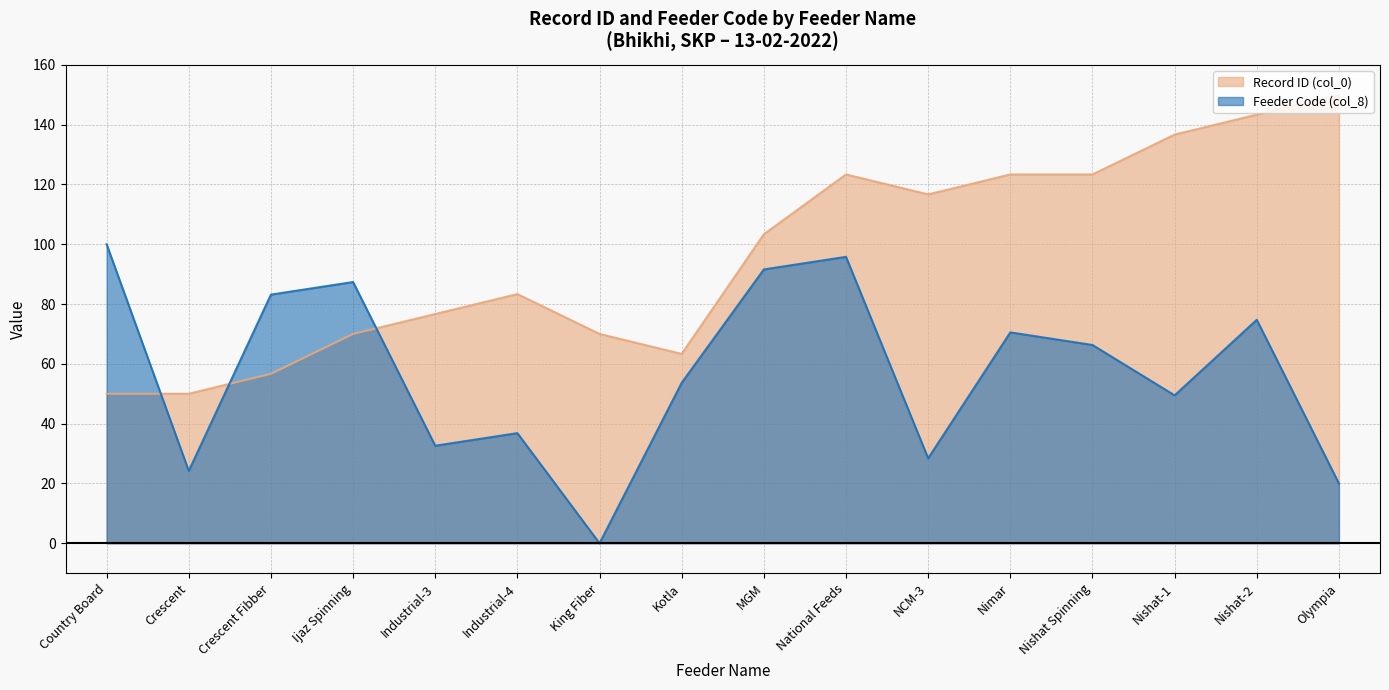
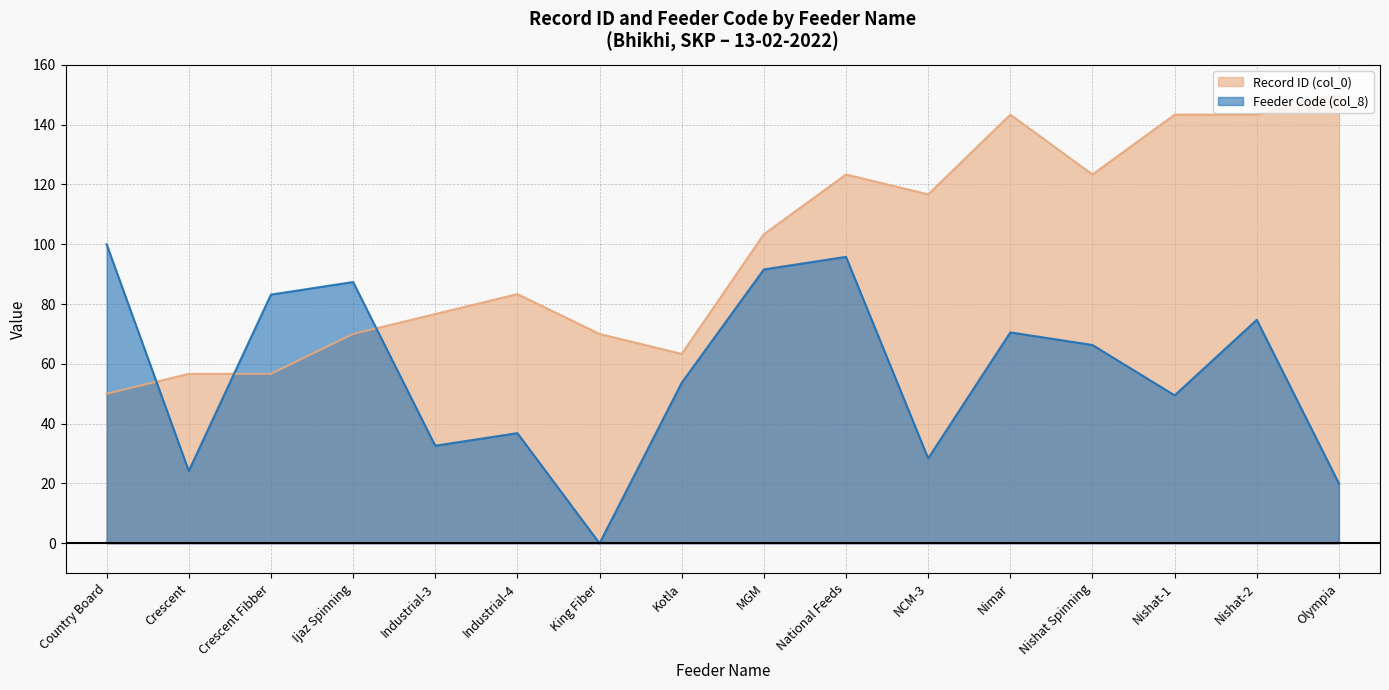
  {
    "Record ID (col_0)": {
      "Country Board": 50,
-     "Crescent": 50,
+     "Crescent": 57,
      "Crescent Fibber": 57,
      "Ijaz Spinning": 70,
      "Industrial-3": 77,
      "Industrial-4": 83,
      "King Fiber": 70,
      "Kotla": 63,
      "MGM": 103,
      "National Feeds": 123,
      "NCM-3": 117,
-     "Nimar": 123,
+     "Nimar": 143,
      "Nishat Spinning": 123,
-     "Nishat-1": 137,
+     "Nishat-1": 143,
      "Nishat-2": 143
    },
    "Feeder Code (col_8)": {
      "Country Board": 100,
      "Crescent": 24,
      "Crescent Fibber": 83,
      "Ijaz Spinning": 87,
      "Industrial-3": 33,
      "Industrial-4": 37,
      "King Fiber": 0,
      "Kotla": 54,
      "MGM": 92,
      "National Feeds": 96,
      "NCM-3": 28,
      "Nimar": 71,
      "Nishat Spinning": 66,
      "Nishat-1": 49,
      "Nishat-2": 75,
      "Olympia": 20
    }
  }
